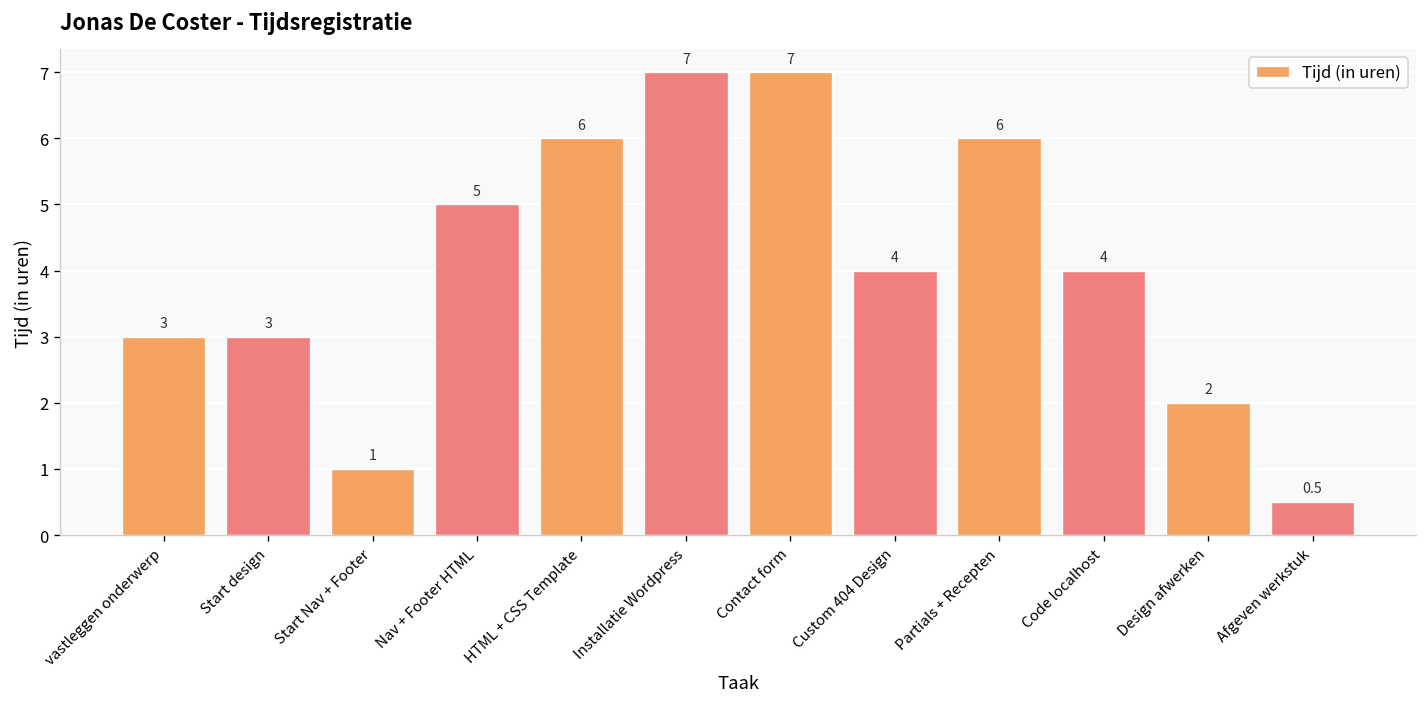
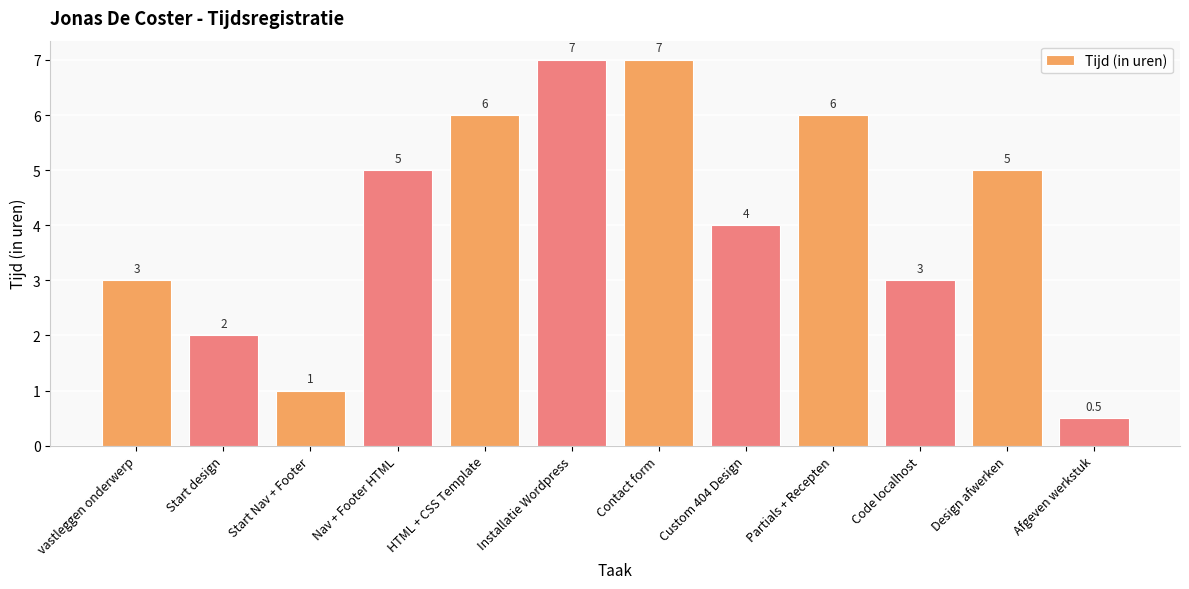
  {
    "vastleggen onderwerp": 3,
-   "Start design": 3,
+   "Start design": 2,
    "Start Nav + Footer": 1,
    "Nav + Footer HTML": 5,
    "HTML + CSS Template": 6,
    "Installatie Wordpress": 7,
    "Contact form": 7,
    "Custom 404 Design": 4,
    "Partials + Recepten": 6,
-   "Code localhost": 4,
-   "Design afwerken": 2,
+   "Code localhost": 3,
+   "Design afwerken": 5,
    "Afgeven werkstuk": 0.5
  }
